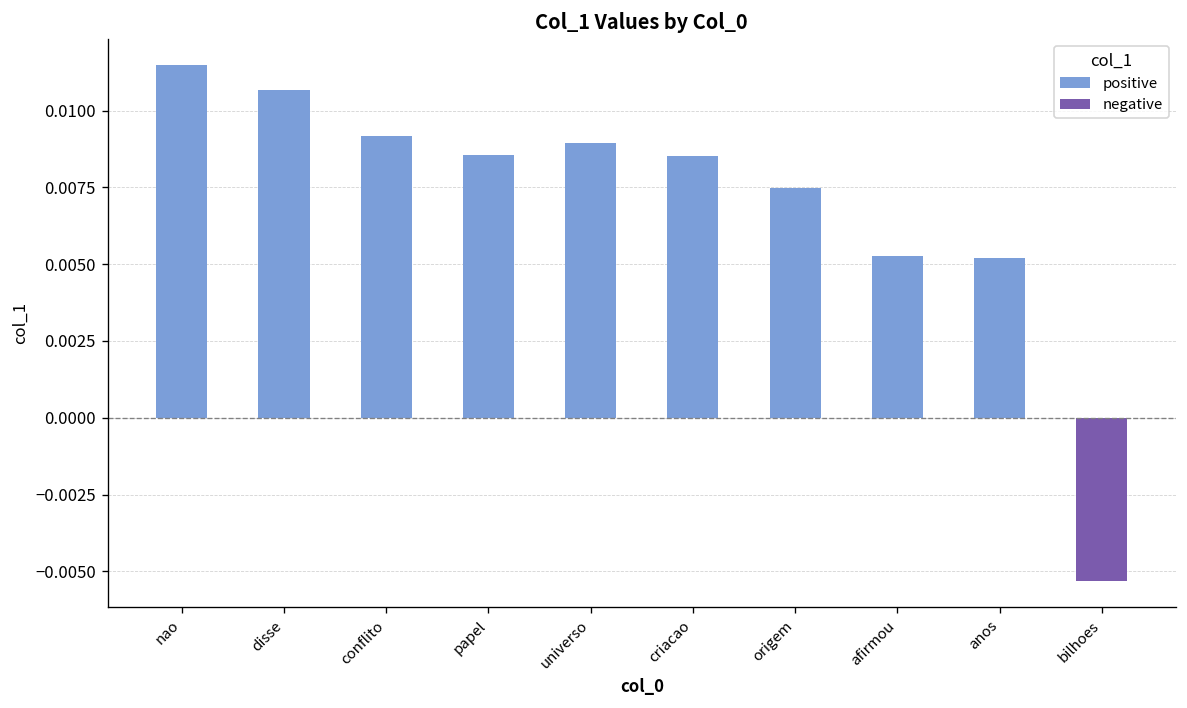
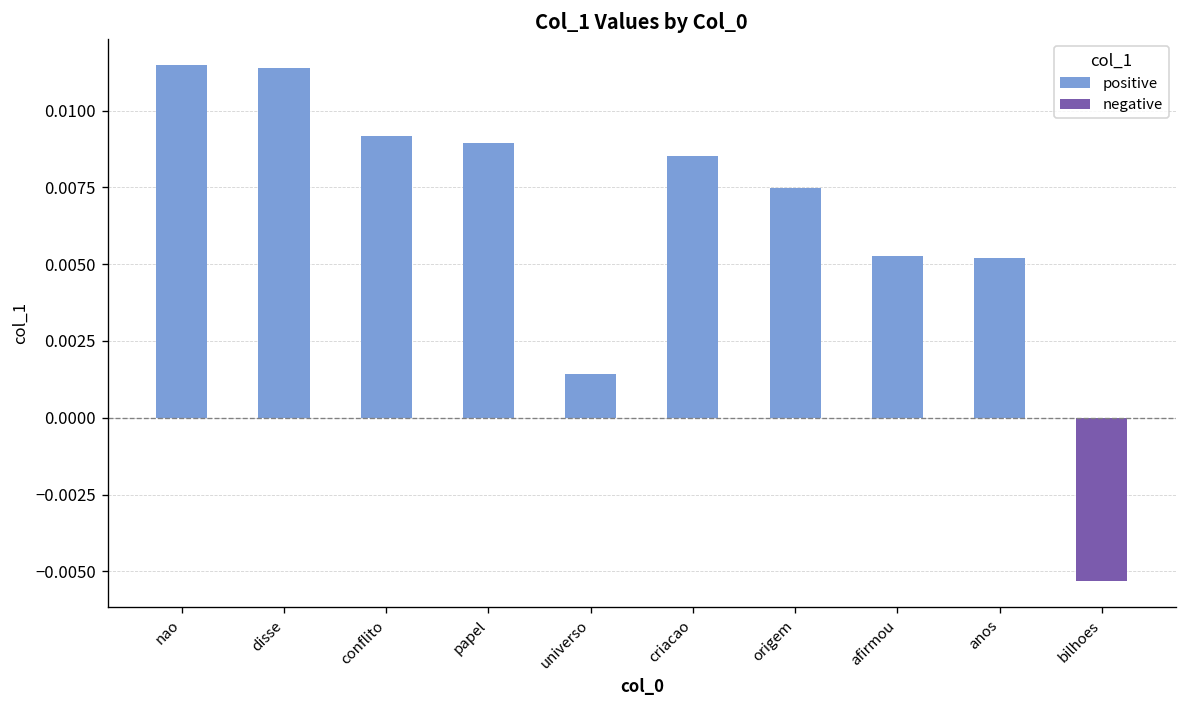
  {
    "nao": 0.0115,
-   "disse": 0.0107,
+   "disse": 0.0114,
    "conflito": 0.0092,
-   "papel": 0.0086,
-   "universo": 0.0089,
+   "papel": 0.0090,
+   "universo": 0.0014,
    "criacao": 0.0085,
    "origem": 0.0075,
    "afirmou": 0.0053,
    "anos": 0.0052,
    "bilhoes": -0.0053
  }
